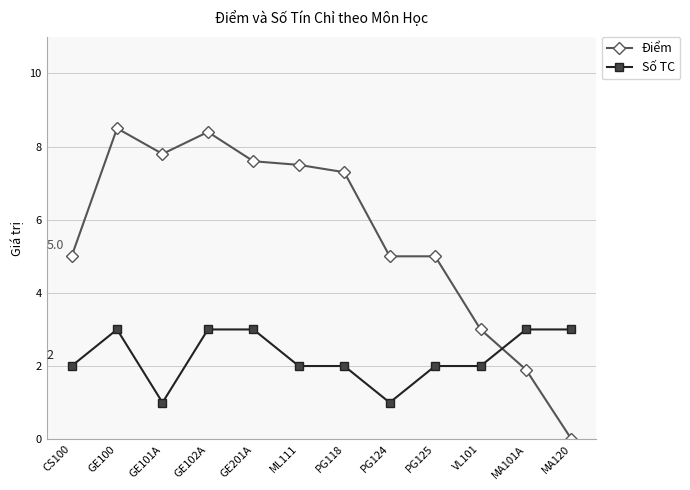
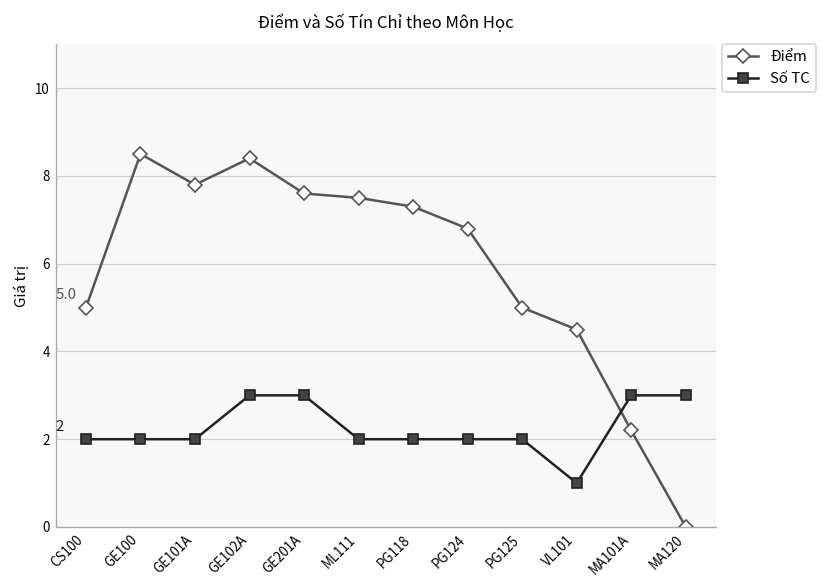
  {
    "Điểm": {
      "GE100": 8.5,
      "GE101A": 7.8,
      "GE102A": 8.4,
      "GE201A": 7.6,
      "ML111": 7.5,
      "PG118": 7.3,
-     "PG124": 5.0,
+     "PG124": 6.8,
      "PG125": 5.0,
-     "VL101": 3.0,
-     "MA101A": 1.9,
+     "VL101": 4.5,
+     "MA101A": 2.2,
      "MA120": 0.0
    },
    "Số TC": {
-     "GE100": 3,
-     "GE101A": 1,
+     "GE100": 2,
+     "GE101A": 2,
      "GE102A": 3,
      "GE201A": 3,
      "ML111": 2,
      "PG118": 2,
-     "PG124": 1,
+     "PG124": 2,
      "PG125": 2,
-     "VL101": 2,
+     "VL101": 1,
      "MA101A": 3,
      "MA120": 3
    }
  }
